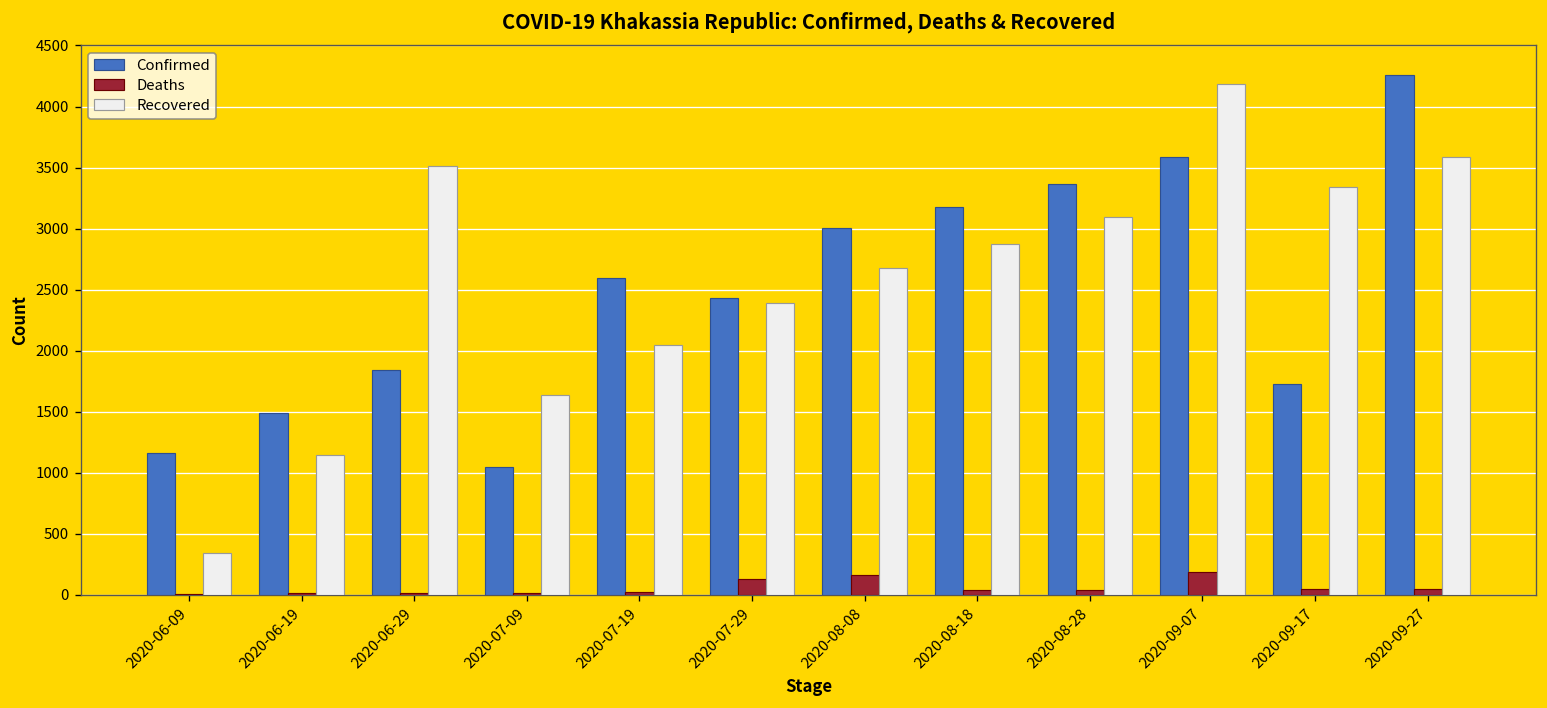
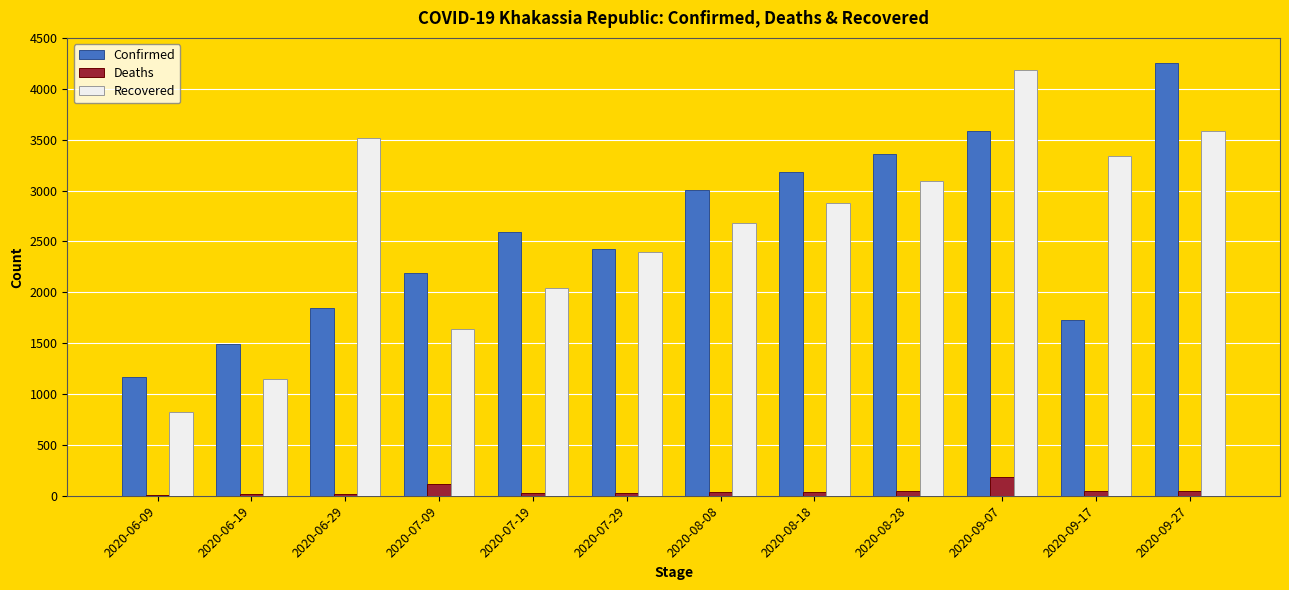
  {
    "Confirmed": {
      "2020-06-09": 1170,
      "2020-06-19": 1490,
      "2020-06-29": 1840,
-     "2020-07-09": 1050,
+     "2020-07-09": 2190,
      "2020-07-19": 2600,
      "2020-07-29": 2430,
      "2020-08-08": 3000,
      "2020-08-18": 3180,
      "2020-08-28": 3360,
      "2020-09-07": 3580,
      "2020-09-17": 1730,
      "2020-09-27": 4260
    },
    "Deaths": {
-     "2020-07-09": 20,
+     "2020-07-09": 120,
      "2020-07-19": 30,
-     "2020-07-29": 130,
-     "2020-08-08": 160,
+     "2020-07-29": 30,
+     "2020-08-08": 40,
      "2020-08-18": 40,
      "2020-08-28": 40,
      "2020-09-07": 190,
      "2020-09-17": 50,
      "2020-09-27": 50
    },
    "Recovered": {
-     "2020-06-09": 340,
+     "2020-06-09": 820,
      "2020-06-19": 1150,
      "2020-06-29": 3510,
      "2020-07-09": 1630,
      "2020-07-19": 2040,
      "2020-07-29": 2390,
      "2020-08-08": 2680,
      "2020-08-18": 2870,
      "2020-08-28": 3100,
      "2020-09-07": 4180,
      "2020-09-17": 3340,
      "2020-09-27": 3590
    }
  }
